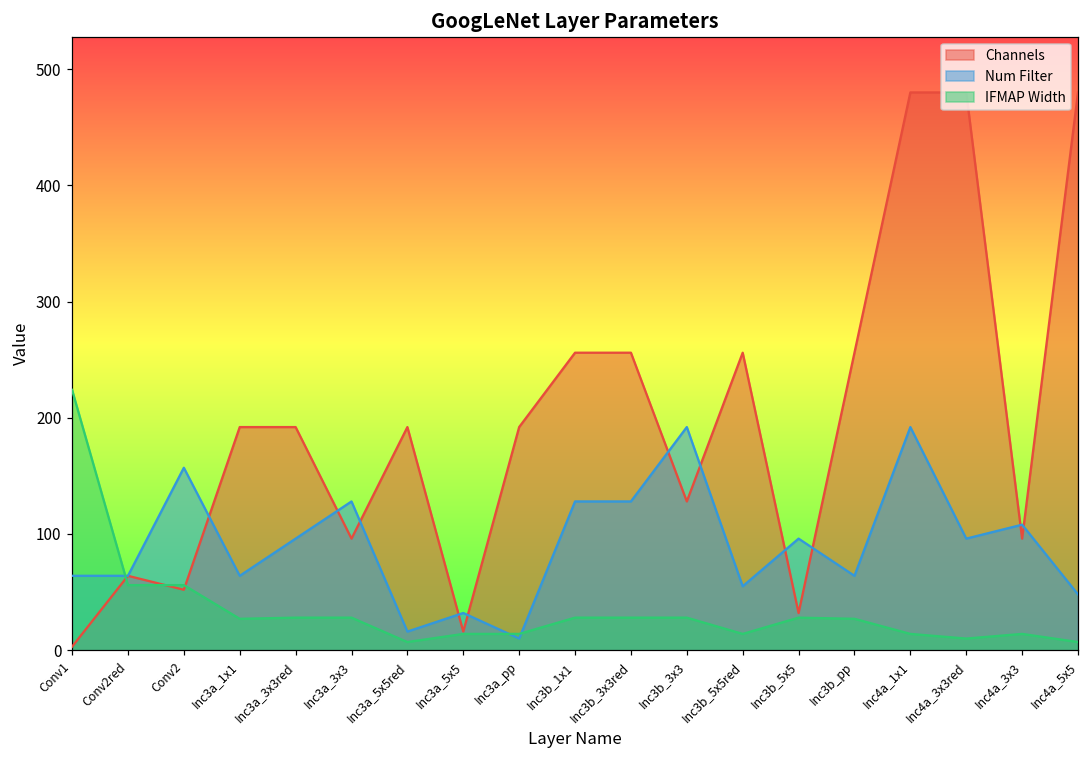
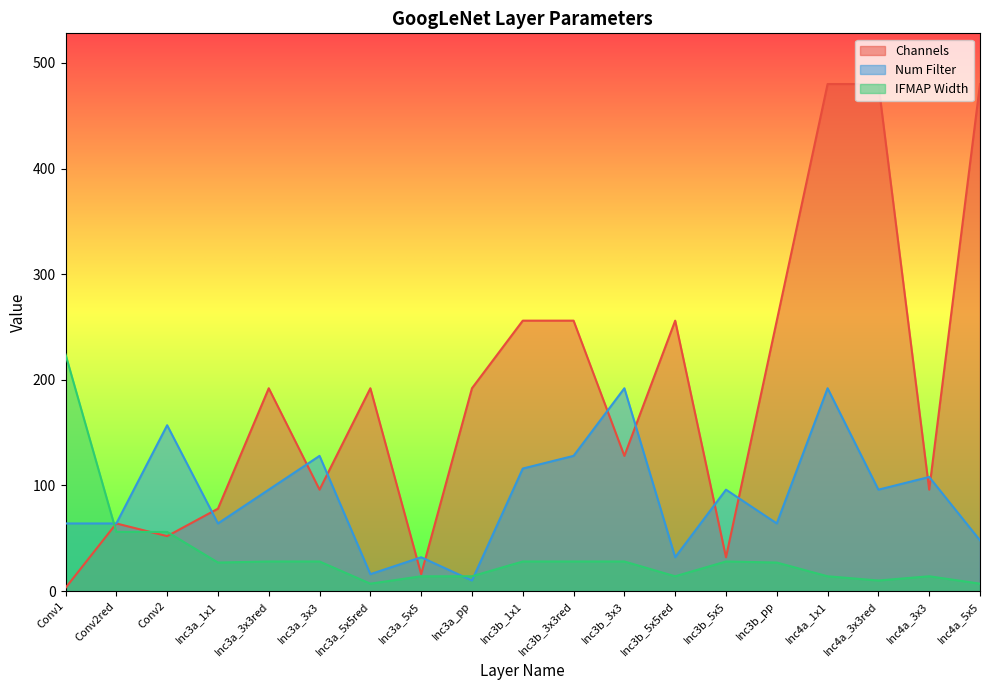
  {
    "Channels": {
      "Conv1": 3,
      "Conv2": 52,
-     "Inc3a_1x1": 192,
+     "Inc3a_1x1": 78,
      "Inc3a_3x3red": 192,
      "Inc3a_3x3": 96,
      "Inc3a_5x5red": 192,
      "Inc3a_pp": 192,
      "Inc3b_1x1": 256,
      "Inc3b_3x3red": 256,
      "Inc3b_3x3": 128,
      "Inc3b_5x5red": 256,
      "Inc3b_5x5": 32,
      "Inc3b_pp": 256,
      "Inc4a_1x1": 480,
      "Inc4a_3x3": 96,
      "Inc4a_5x5": 480
    },
    "Num Filter": {
      "Conv1": 64,
      "Conv2": 157,
      "Inc3a_1x1": 64,
      "Inc3a_3x3red": 96,
      "Inc3a_3x3": 128,
      "Inc3a_5x5red": 16,
      "Inc3a_5x5": 32,
      "Inc3a_pp": 10,
-     "Inc3b_1x1": 128,
+     "Inc3b_1x1": 116,
      "Inc3b_3x3red": 128,
      "Inc3b_3x3": 192,
-     "Inc3b_5x5red": 55,
+     "Inc3b_5x5red": 32,
      "Inc3b_5x5": 96,
      "Inc3b_pp": 64,
      "Inc4a_1x1": 192,
      "Inc4a_3x3red": 96,
      "Inc4a_3x3": 108,
      "Inc4a_5x5": 48
    },
    "IFMAP Width": {
      "Conv1": 224,
      "Conv2red": 56,
      "Conv2": 56,
      "Inc3a_1x1": 27,
      "Inc3a_3x3red": 28,
      "Inc3a_3x3": 28,
      "Inc3a_5x5red": 7,
      "Inc3a_pp": 14,
      "Inc3b_1x1": 28,
      "Inc3b_3x3red": 28,
      "Inc3b_3x3": 28,
      "Inc3b_5x5red": 14,
      "Inc3b_5x5": 28,
      "Inc3b_pp": 27,
      "Inc4a_1x1": 14,
      "Inc4a_3x3red": 10,
      "Inc4a_3x3": 14,
      "Inc4a_5x5": 7
    }
  }
